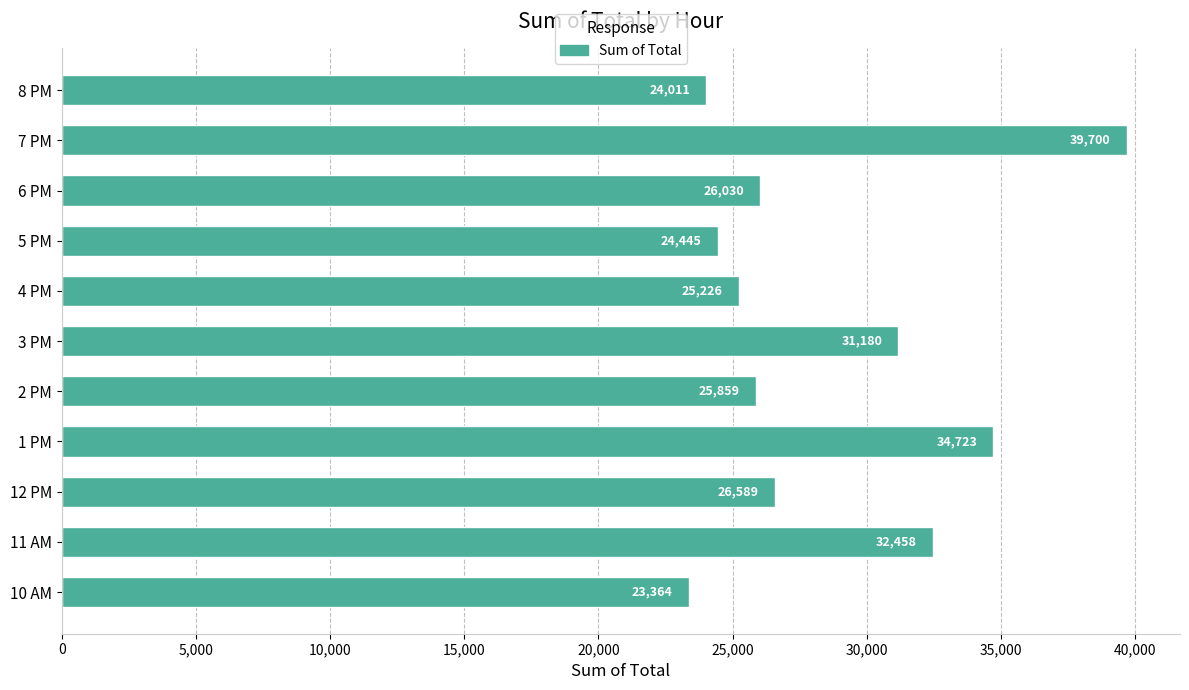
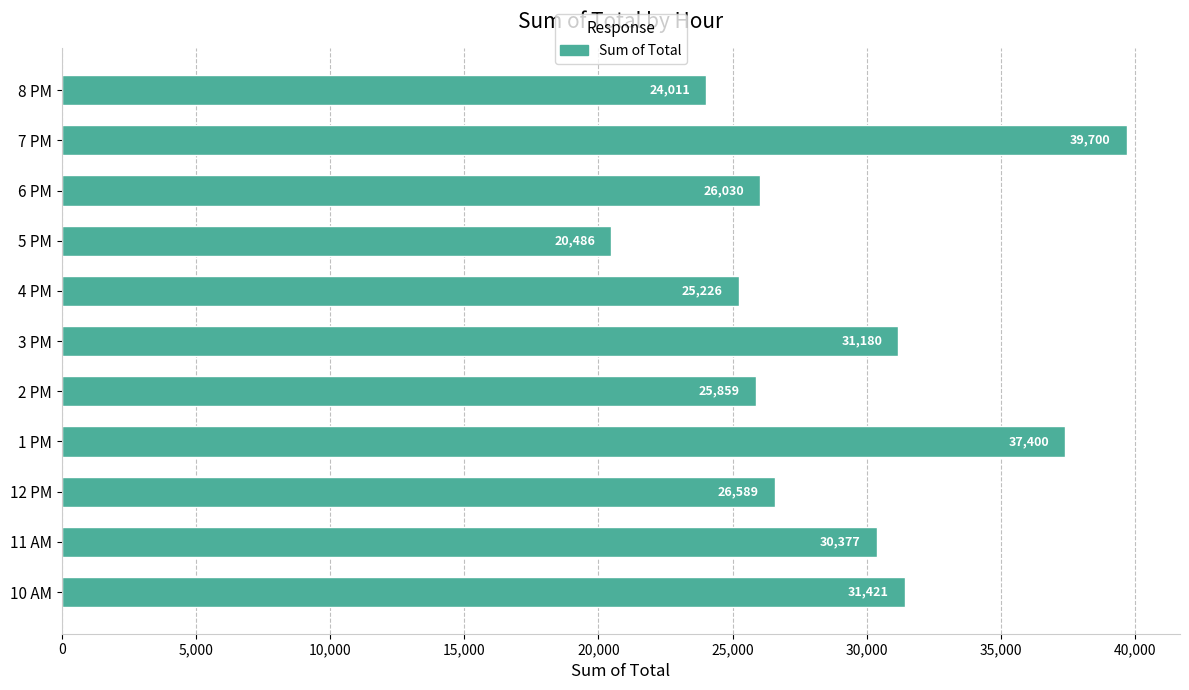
  {
    "8 PM": "24,011",
    "7 PM": "39,700",
    "6 PM": "26,030",
-   "5 PM": "24,445",
+   "5 PM": "20,486",
    "4 PM": "25,226",
    "3 PM": "31,180",
    "2 PM": "25,859",
-   "1 PM": "34,723",
+   "1 PM": "37,400",
    "12 PM": "26,589",
-   "11 AM": "32,458",
-   "10 AM": "23,364"
+   "11 AM": "30,377",
+   "10 AM": "31,421"
  }
